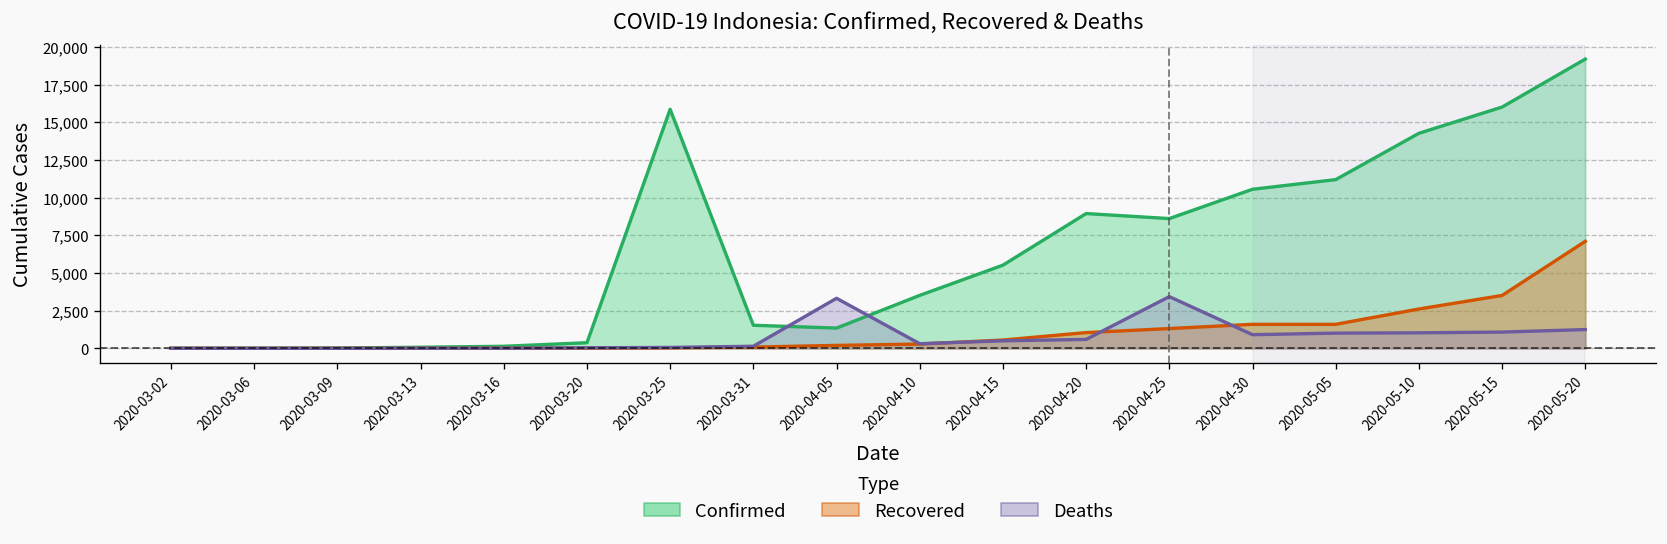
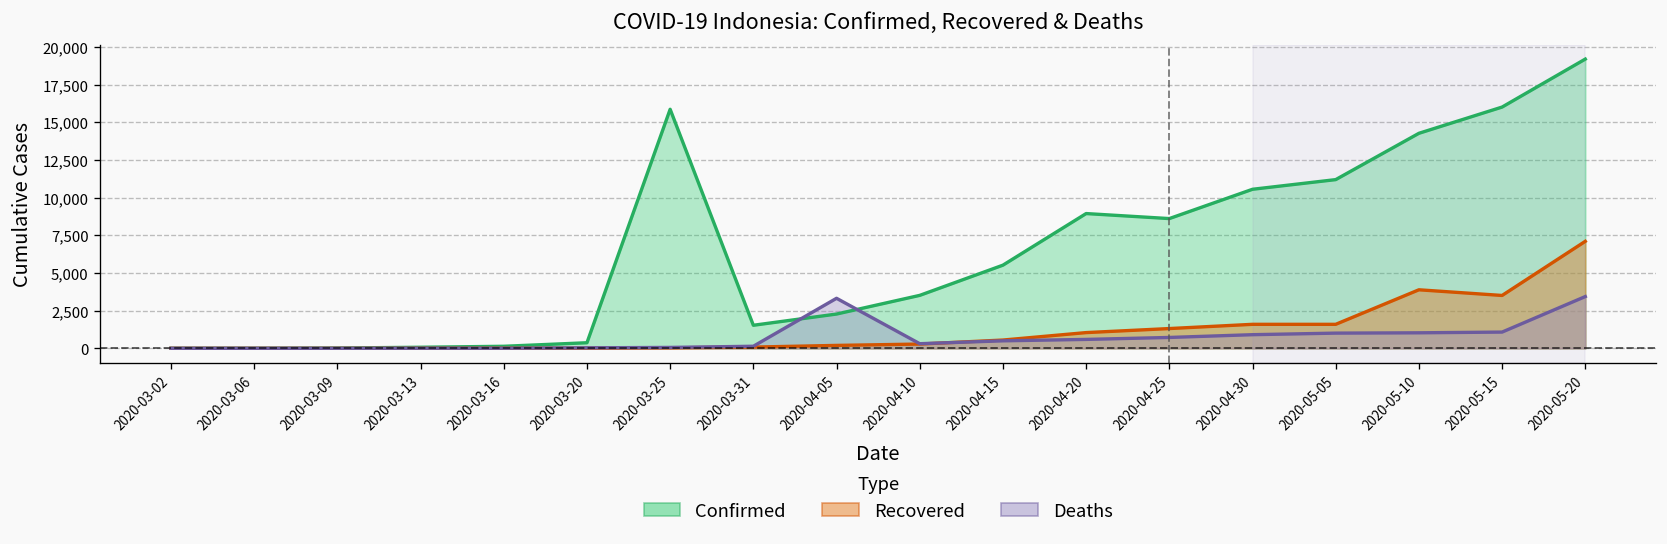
  {
    "Confirmed": {
      "2020-03-20": "400",
      "2020-03-25": "15,900",
      "2020-03-31": "1,500",
-     "2020-04-05": "1,300",
+     "2020-04-05": "2,300",
      "2020-04-10": "3,500",
      "2020-04-15": "5,500",
      "2020-04-20": "8,900",
      "2020-04-25": "8,600",
      "2020-04-30": "10,600",
      "2020-05-05": "11,200",
      "2020-05-10": "14,300",
      "2020-05-15": "16,000",
      "2020-05-20": "19,200"
    },
    "Recovered": {
      "2020-04-05": "200",
      "2020-04-20": "1,000",
      "2020-04-25": "1,300",
      "2020-04-30": "1,600",
      "2020-05-05": "1,600",
-     "2020-05-10": "2,600",
+     "2020-05-10": "3,900",
      "2020-05-15": "3,500",
      "2020-05-20": "7,100"
    },
    "Deaths": {
      "2020-04-05": "3,300",
      "2020-04-20": "600",
-     "2020-04-25": "3,400",
+     "2020-04-25": "700",
      "2020-04-30": "900",
      "2020-05-05": "1,000",
      "2020-05-10": "1,000",
      "2020-05-15": "1,100",
-     "2020-05-20": "1,200"
+     "2020-05-20": "3,400"
    }
  }
